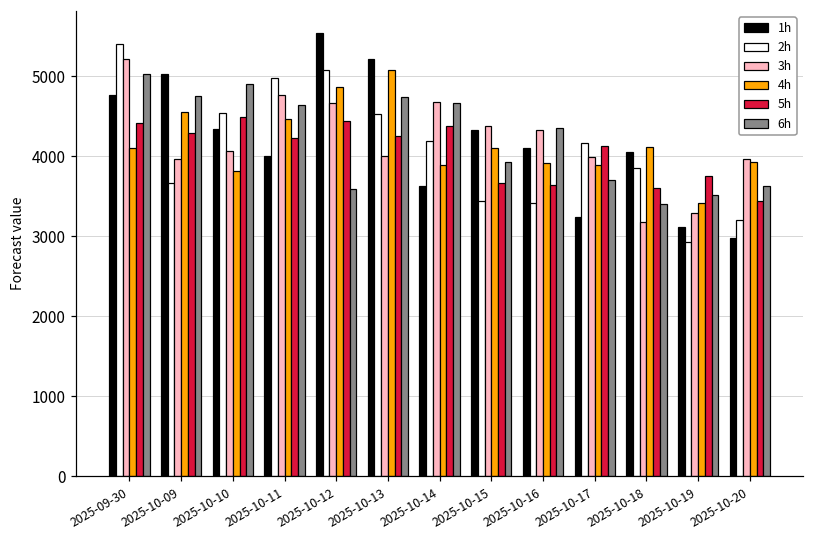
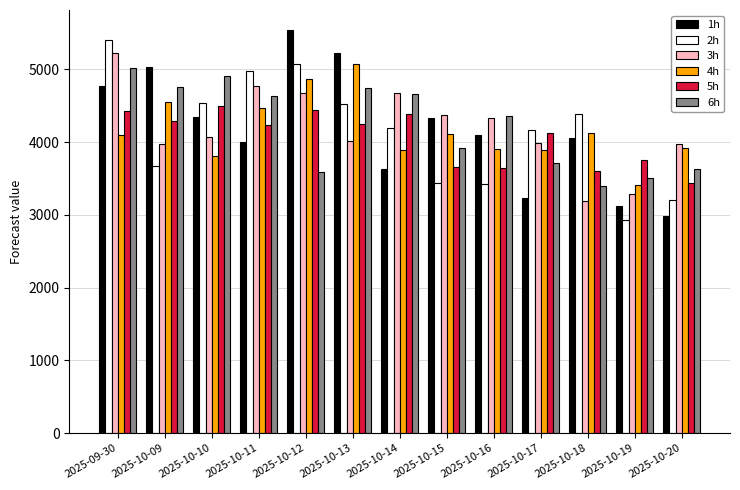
  {
    "1h": {
      "2025-09-30": 4800,
      "2025-10-09": 5000,
      "2025-10-10": 4300,
      "2025-10-11": 4000,
      "2025-10-12": 5500,
      "2025-10-13": 5200,
      "2025-10-14": 3600,
      "2025-10-15": 4300,
      "2025-10-16": 4100,
      "2025-10-17": 3200,
      "2025-10-18": 4100,
      "2025-10-19": 3100,
      "2025-10-20": 3000
    },
    "2h": {
      "2025-09-30": 5400,
      "2025-10-09": 3700,
      "2025-10-10": 4500,
      "2025-10-11": 5000,
      "2025-10-12": 5100,
      "2025-10-13": 4500,
      "2025-10-14": 4200,
      "2025-10-15": 3400,
      "2025-10-16": 3400,
      "2025-10-17": 4200,
-     "2025-10-18": 3900,
+     "2025-10-18": 4400,
      "2025-10-19": 2900,
      "2025-10-20": 3200
    },
    "3h": {
      "2025-09-30": 5200,
      "2025-10-09": 4000,
      "2025-10-10": 4100,
      "2025-10-11": 4800,
      "2025-10-12": 4700,
      "2025-10-13": 4000,
      "2025-10-14": 4700,
      "2025-10-15": 4400,
      "2025-10-16": 4300,
      "2025-10-17": 4000,
      "2025-10-18": 3200,
      "2025-10-19": 3300,
      "2025-10-20": 4000
    },
    "4h": {
      "2025-09-30": 4100,
      "2025-10-09": 4600,
      "2025-10-10": 3800,
      "2025-10-11": 4500,
      "2025-10-12": 4900,
      "2025-10-13": 5100,
      "2025-10-14": 3900,
      "2025-10-15": 4100,
      "2025-10-16": 3900,
      "2025-10-17": 3900,
      "2025-10-18": 4100,
      "2025-10-19": 3400,
      "2025-10-20": 3900
    },
    "5h": {
      "2025-09-30": 4400,
      "2025-10-09": 4300,
      "2025-10-10": 4500,
      "2025-10-11": 4200,
      "2025-10-12": 4400,
      "2025-10-13": 4300,
      "2025-10-14": 4400,
      "2025-10-15": 3700,
      "2025-10-16": 3600,
      "2025-10-17": 4100,
      "2025-10-18": 3600,
      "2025-10-19": 3800,
      "2025-10-20": 3400
    },
    "6h": {
      "2025-09-30": 5000,
      "2025-10-09": 4800,
      "2025-10-10": 4900,
      "2025-10-11": 4600,
      "2025-10-12": 3600,
      "2025-10-13": 4700,
      "2025-10-14": 4700,
      "2025-10-15": 3900,
      "2025-10-16": 4400,
      "2025-10-17": 3700,
      "2025-10-18": 3400,
      "2025-10-19": 3500,
      "2025-10-20": 3600
    }
  }
